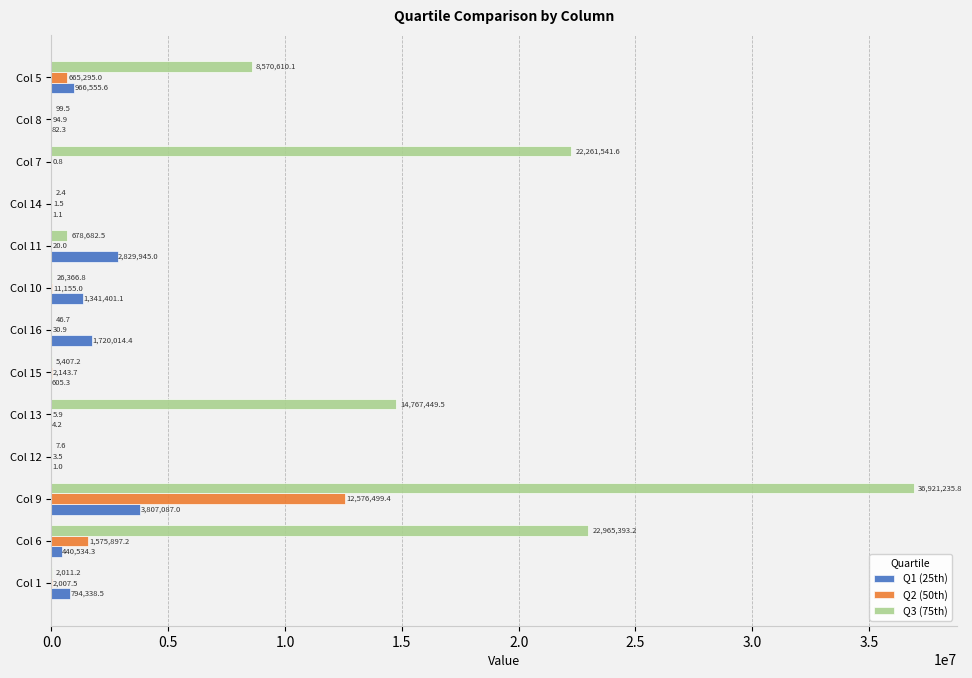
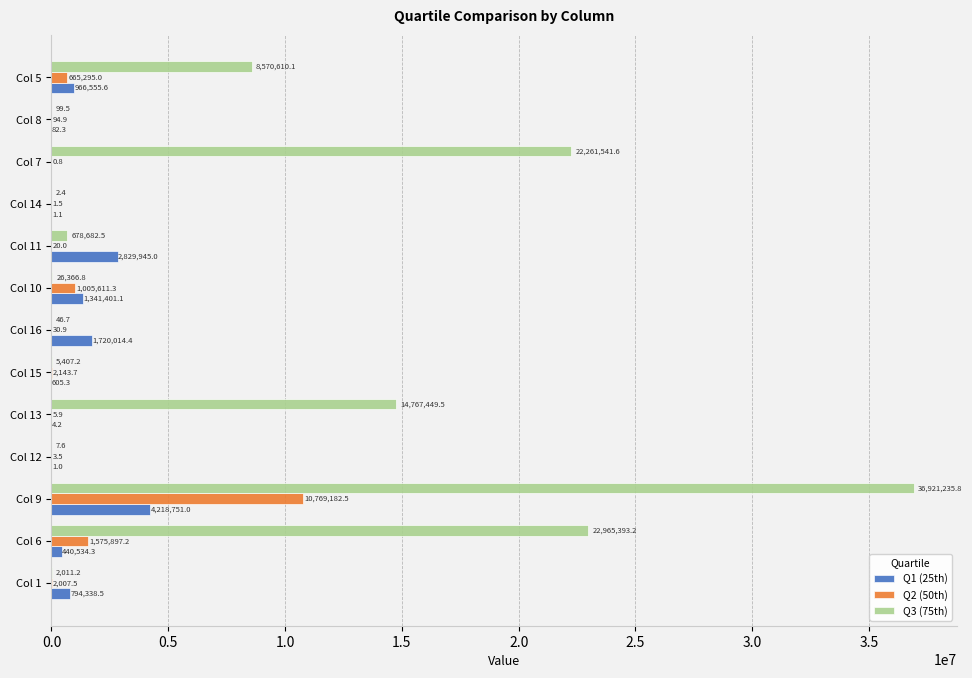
  {
    "Q1 (25th)": {
      "Col 5": "966,555.6",
      "Col 8": "82.3",
      "Col 14": "1.1",
      "Col 11": "2,829,945.0",
      "Col 10": "1,341,401.1",
      "Col 16": "1,720,014.4",
      "Col 15": "605.3",
      "Col 13": "4.2",
      "Col 12": "1.0",
-     "Col 9": "3,807,087.0",
+     "Col 9": "4,218,751.0",
      "Col 6": "440,534.3",
      "Col 1": "794,338.5"
    },
    "Q2 (50th)": {
      "Col 5": "665,295.0",
      "Col 8": "94.9",
      "Col 7": "0.8",
      "Col 14": "1.5",
      "Col 11": "20.0",
-     "Col 10": "11,155.0",
+     "Col 10": "1,005,611.3",
      "Col 16": "30.9",
      "Col 15": "2,143.7",
      "Col 13": "5.9",
      "Col 12": "3.5",
-     "Col 9": "12,576,499.4",
+     "Col 9": "10,769,182.5",
      "Col 6": "1,575,897.2",
      "Col 1": "2,007.5"
    },
    "Q3 (75th)": {
      "Col 5": "8,570,610.1",
      "Col 8": "99.5",
      "Col 7": "22,261,541.6",
      "Col 14": "2.4",
      "Col 11": "678,682.5",
      "Col 10": "26,366.8",
      "Col 16": "46.7",
      "Col 15": "5,407.2",
      "Col 13": "14,767,449.5",
      "Col 12": "7.6",
      "Col 9": "36,921,235.8",
      "Col 6": "22,965,393.2",
      "Col 1": "2,011.2"
    }
  }
